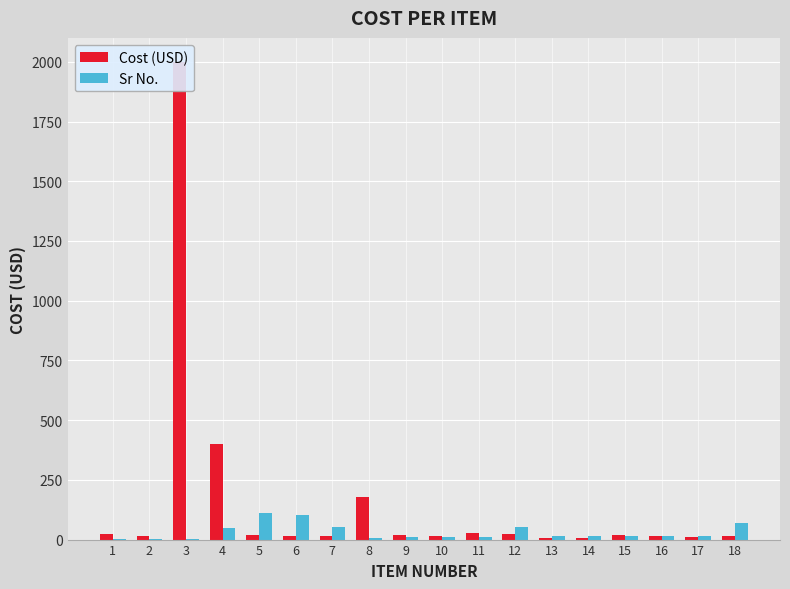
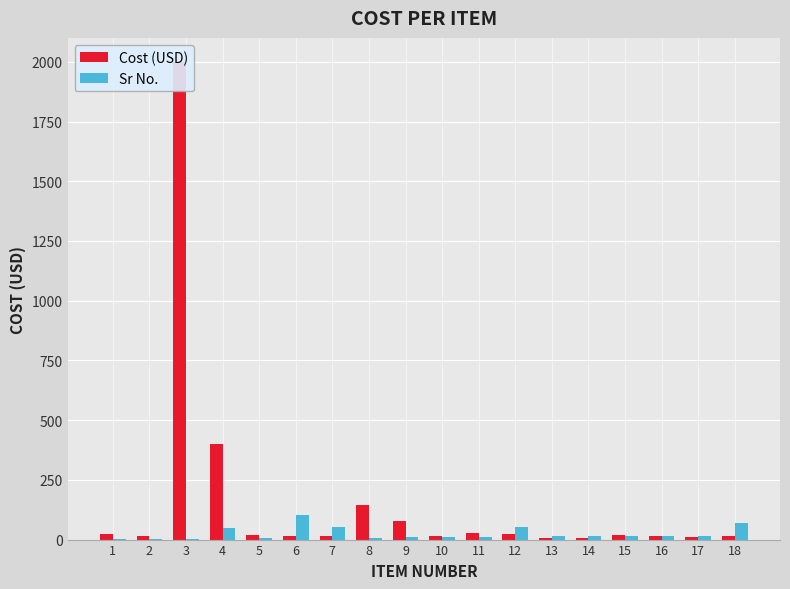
  {
    "Cost (USD)": {
      "1": 20,
      "2": 20,
      "4": 400,
      "5": 20,
      "6": 10,
      "7": 20,
-     "8": 180,
-     "9": 20,
+     "8": 140,
+     "9": 80,
      "10": 20,
      "11": 30,
      "12": 20,
      "15": 20,
      "16": 20,
      "17": 10,
      "18": 10
    },
    "Sr No.": {
      "4": 50,
-     "5": 110,
+     "5": 10,
      "6": 100,
      "7": 50,
      "11": 10,
      "12": 50,
      "13": 10,
      "14": 10,
      "15": 20,
      "16": 20,
      "17": 20,
      "18": 70
    }
  }
